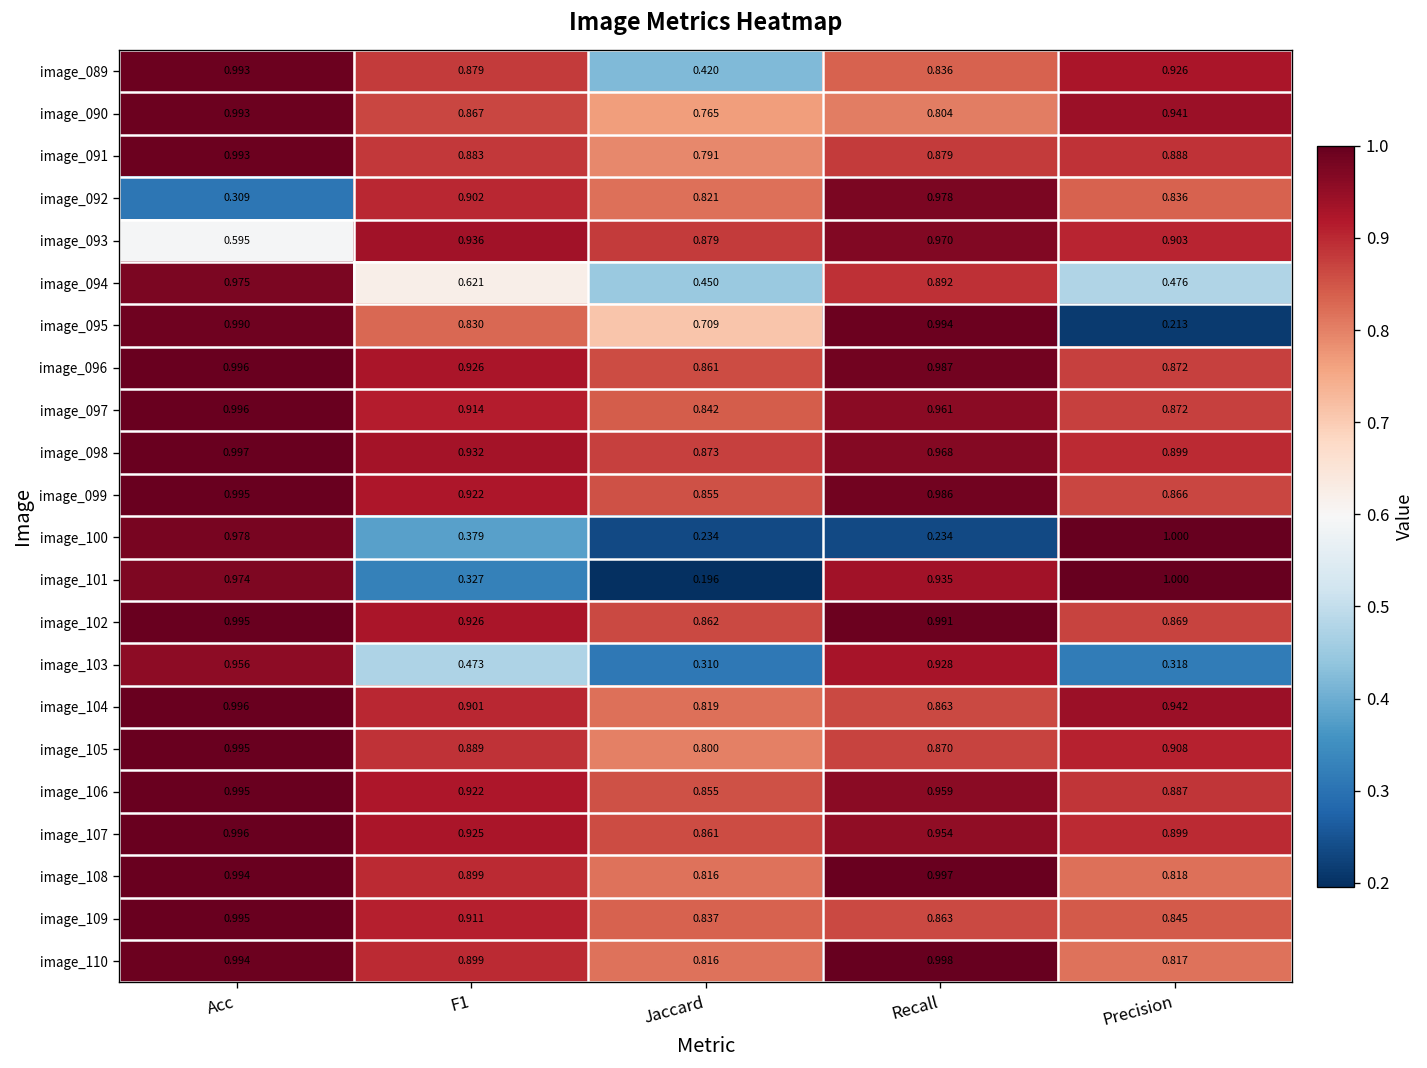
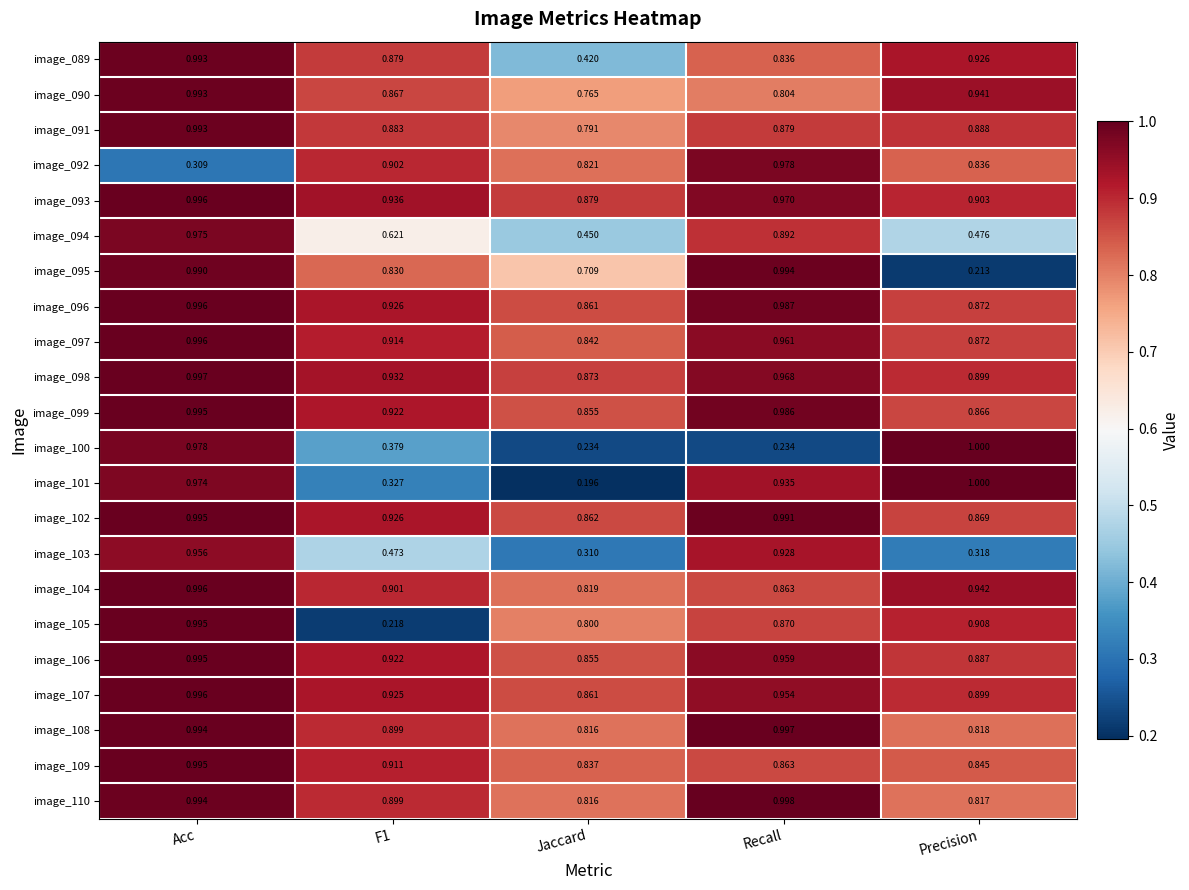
  {
    "image_089": {
      "Acc": 0.993,
      "F1": 0.879,
      "Jaccard": 0.420,
      "Recall": 0.836,
      "Precision": 0.926
    },
    "image_090": {
      "Acc": 0.993,
      "F1": 0.867,
      "Jaccard": 0.765,
      "Recall": 0.804,
      "Precision": 0.941
    },
    "image_091": {
      "Acc": 0.993,
      "F1": 0.883,
      "Jaccard": 0.791,
      "Recall": 0.879,
      "Precision": 0.888
    },
    "image_092": {
      "Acc": 0.309,
      "F1": 0.902,
      "Jaccard": 0.821,
      "Recall": 0.978,
      "Precision": 0.836
    },
    "image_093": {
-     "Acc": 0.595,
+     "Acc": 0.996,
      "F1": 0.936,
      "Jaccard": 0.879,
      "Recall": 0.970,
      "Precision": 0.903
    },
    "image_094": {
      "Acc": 0.975,
      "F1": 0.621,
      "Jaccard": 0.450,
      "Recall": 0.892,
      "Precision": 0.476
    },
    "image_095": {
      "Acc": 0.990,
      "F1": 0.830,
      "Jaccard": 0.709,
      "Recall": 0.994,
      "Precision": 0.213
    },
    "image_096": {
      "Acc": 0.996,
      "F1": 0.926,
      "Jaccard": 0.861,
      "Recall": 0.987,
      "Precision": 0.872
    },
    "image_097": {
      "Acc": 0.996,
      "F1": 0.914,
      "Jaccard": 0.842,
      "Recall": 0.961,
      "Precision": 0.872
    },
    "image_098": {
      "Acc": 0.997,
      "F1": 0.932,
      "Jaccard": 0.873,
      "Recall": 0.968,
      "Precision": 0.899
    },
    "image_099": {
      "Acc": 0.995,
      "F1": 0.922,
      "Jaccard": 0.855,
      "Recall": 0.986,
      "Precision": 0.866
    },
    "image_100": {
      "Acc": 0.978,
      "F1": 0.379,
      "Jaccard": 0.234,
      "Recall": 0.234,
      "Precision": 1.000
    },
    "image_101": {
      "Acc": 0.974,
      "F1": 0.327,
      "Jaccard": 0.196,
      "Recall": 0.935,
      "Precision": 1.000
    },
    "image_102": {
      "Acc": 0.995,
      "F1": 0.926,
      "Jaccard": 0.862,
      "Recall": 0.991,
      "Precision": 0.869
    },
    "image_103": {
      "Acc": 0.956,
      "F1": 0.473,
      "Jaccard": 0.310,
      "Recall": 0.928,
      "Precision": 0.318
    },
    "image_104": {
      "Acc": 0.996,
      "F1": 0.901,
      "Jaccard": 0.819,
      "Recall": 0.863,
      "Precision": 0.942
    },
    "image_105": {
      "Acc": 0.995,
-     "F1": 0.889,
+     "F1": 0.218,
      "Jaccard": 0.800,
      "Recall": 0.870,
      "Precision": 0.908
    },
    "image_106": {
      "Acc": 0.995,
      "F1": 0.922,
      "Jaccard": 0.855,
      "Recall": 0.959,
      "Precision": 0.887
    },
    "image_107": {
      "Acc": 0.996,
      "F1": 0.925,
      "Jaccard": 0.861,
      "Recall": 0.954,
      "Precision": 0.899
    },
    "image_108": {
      "Acc": 0.994,
      "F1": 0.899,
      "Jaccard": 0.816,
      "Recall": 0.997,
      "Precision": 0.818
    },
    "image_109": {
      "Acc": 0.995,
      "F1": 0.911,
      "Jaccard": 0.837,
      "Recall": 0.863,
      "Precision": 0.845
    },
    "image_110": {
      "Acc": 0.994,
      "F1": 0.899,
      "Jaccard": 0.816,
      "Recall": 0.998,
      "Precision": 0.817
    }
  }
